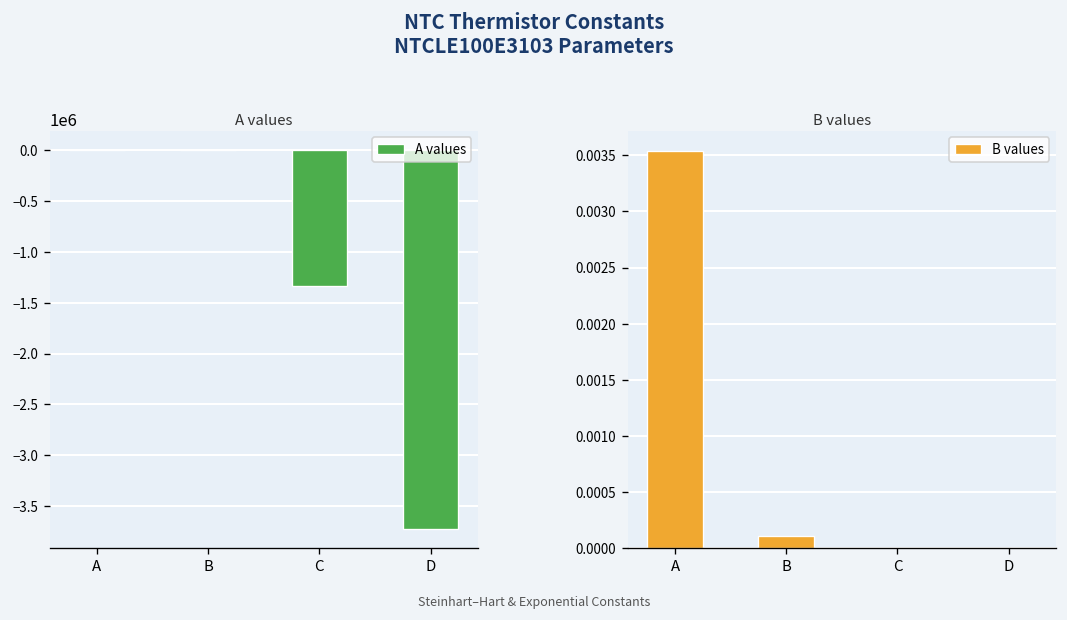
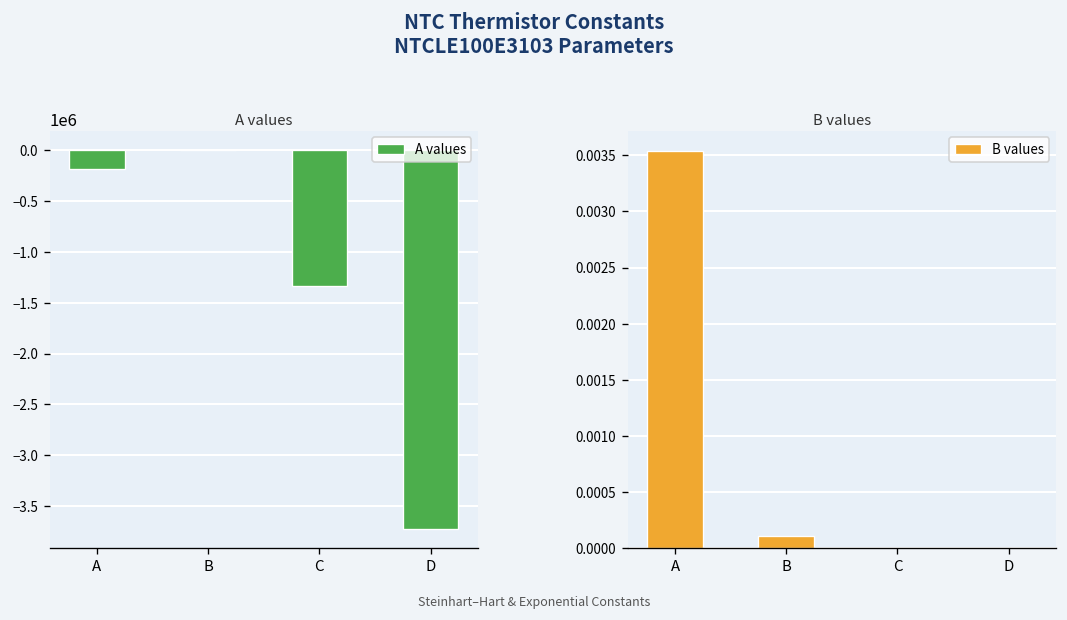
  {
    "A values": {
-     "A": 0,
+     "A": -200000,
      "C": -1300000,
      "D": -3700000
    },
    "B values": {
      "A": 0.0035,
      "B": 0.0001
    }
  }
